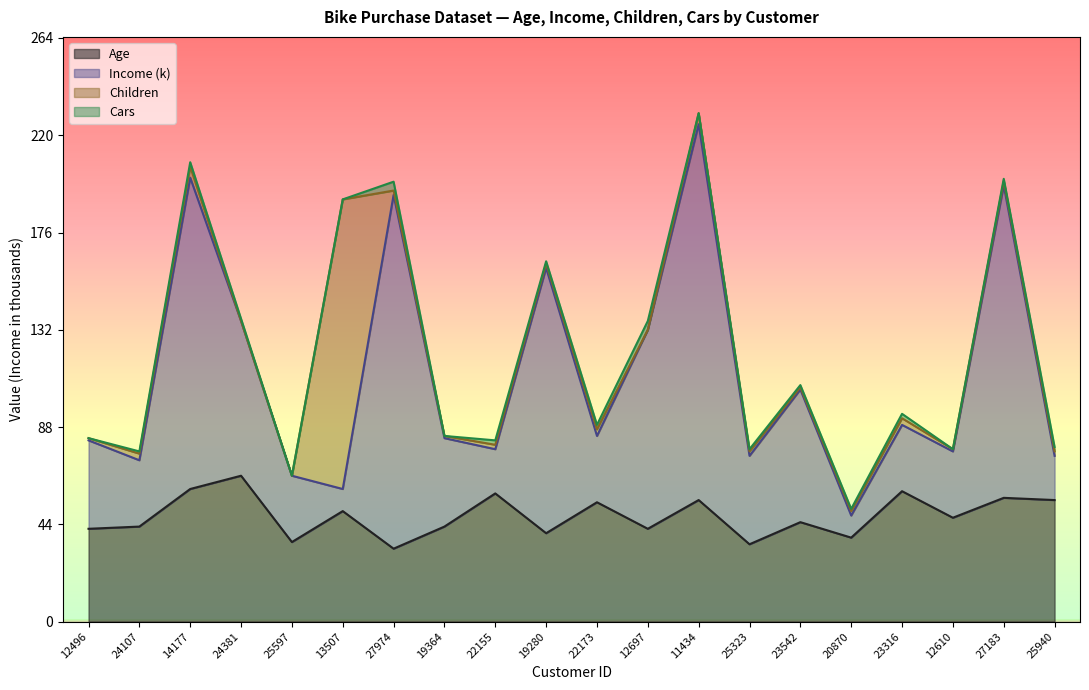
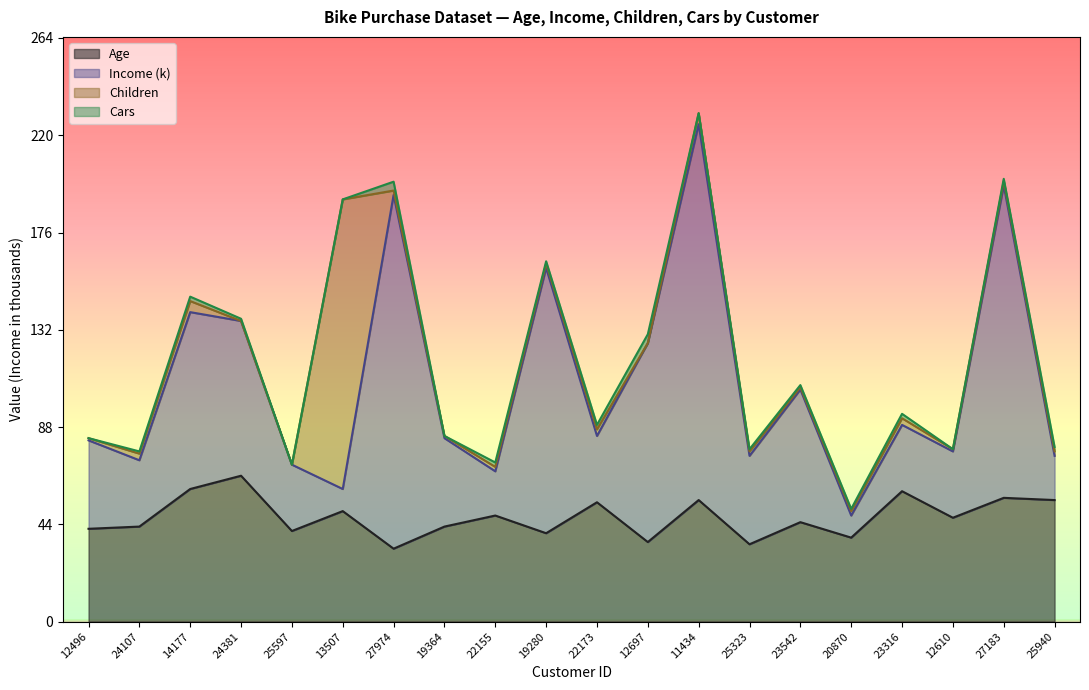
  {
    "Age": {
      "12496": 42,
      "24107": 43,
      "14177": 60,
      "24381": 66,
-     "25597": 36,
+     "25597": 41,
      "13507": 50,
      "27974": 33,
      "19364": 43,
-     "22155": 58,
+     "22155": 48,
      "19280": 40,
      "22173": 54,
-     "12697": 42,
+     "12697": 36,
      "11434": 55,
      "25323": 35,
      "23542": 45,
      "20870": 38,
      "23316": 59,
      "12610": 47,
      "27183": 56,
      "25940": 55
    },
    "Income (k)": {
      "24107": 30,
-     "14177": 141,
+     "14177": 80,
      "13507": 10,
      "27974": 160,
      "22155": 20,
      "19280": 120,
      "22173": 30,
      "11434": 170,
      "25323": 40,
      "20870": 10,
      "23316": 30,
      "27183": 141,
      "25940": 20
    },
    "Children": {
      "14177": 5,
      "27974": 2,
      "22155": 2,
      "22173": 3,
      "23316": 3,
      "25940": 2
    },
    "Cars": {
      "14177": 2,
      "27974": 4,
      "22155": 2,
      "22173": 2,
      "12697": 4,
      "23316": 2,
      "25940": 2
    }
  }
